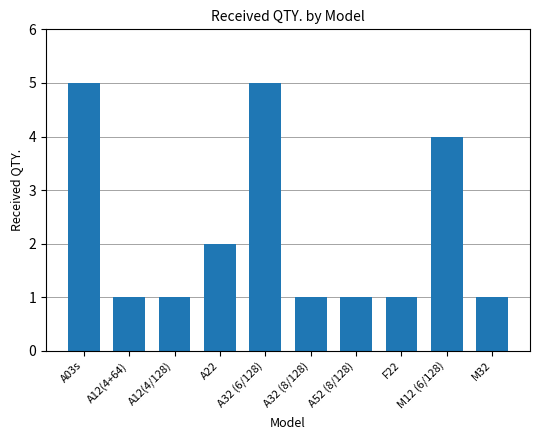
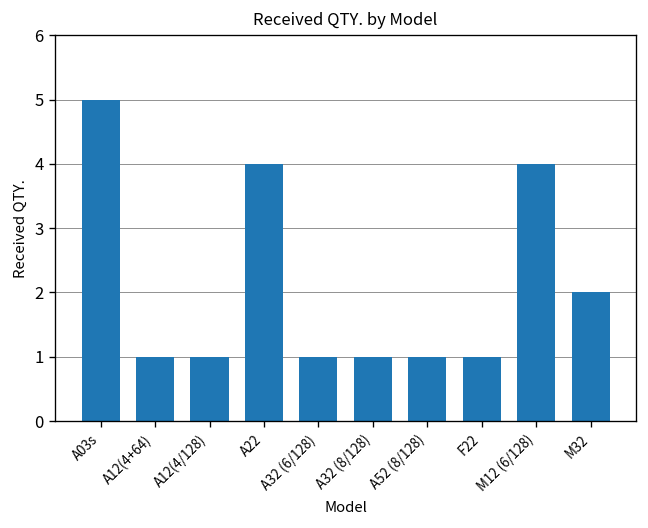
  {
    "A03s": 5,
    "A12(4+64)": 1,
    "A12(4/128)": 1,
-   "A22": 2,
-   "A32 (6/128)": 5,
+   "A22": 4,
+   "A32 (6/128)": 1,
    "A32 (8/128)": 1,
    "A52 (8/128)": 1,
    "F22": 1,
    "M12 (6/128)": 4,
-   "M32": 1
+   "M32": 2
  }
